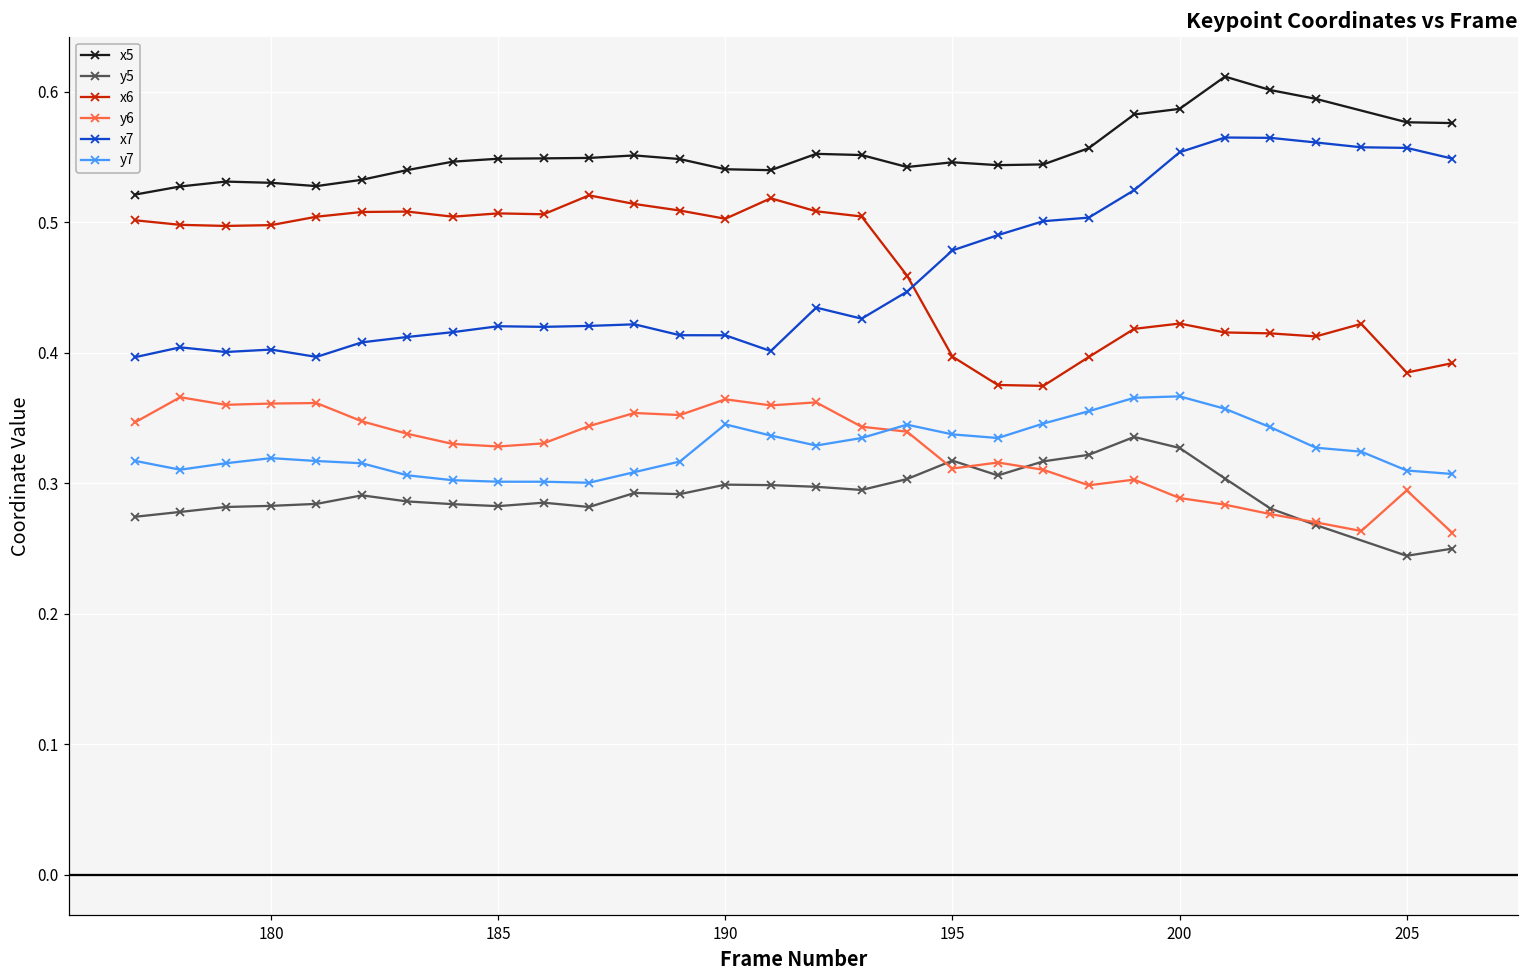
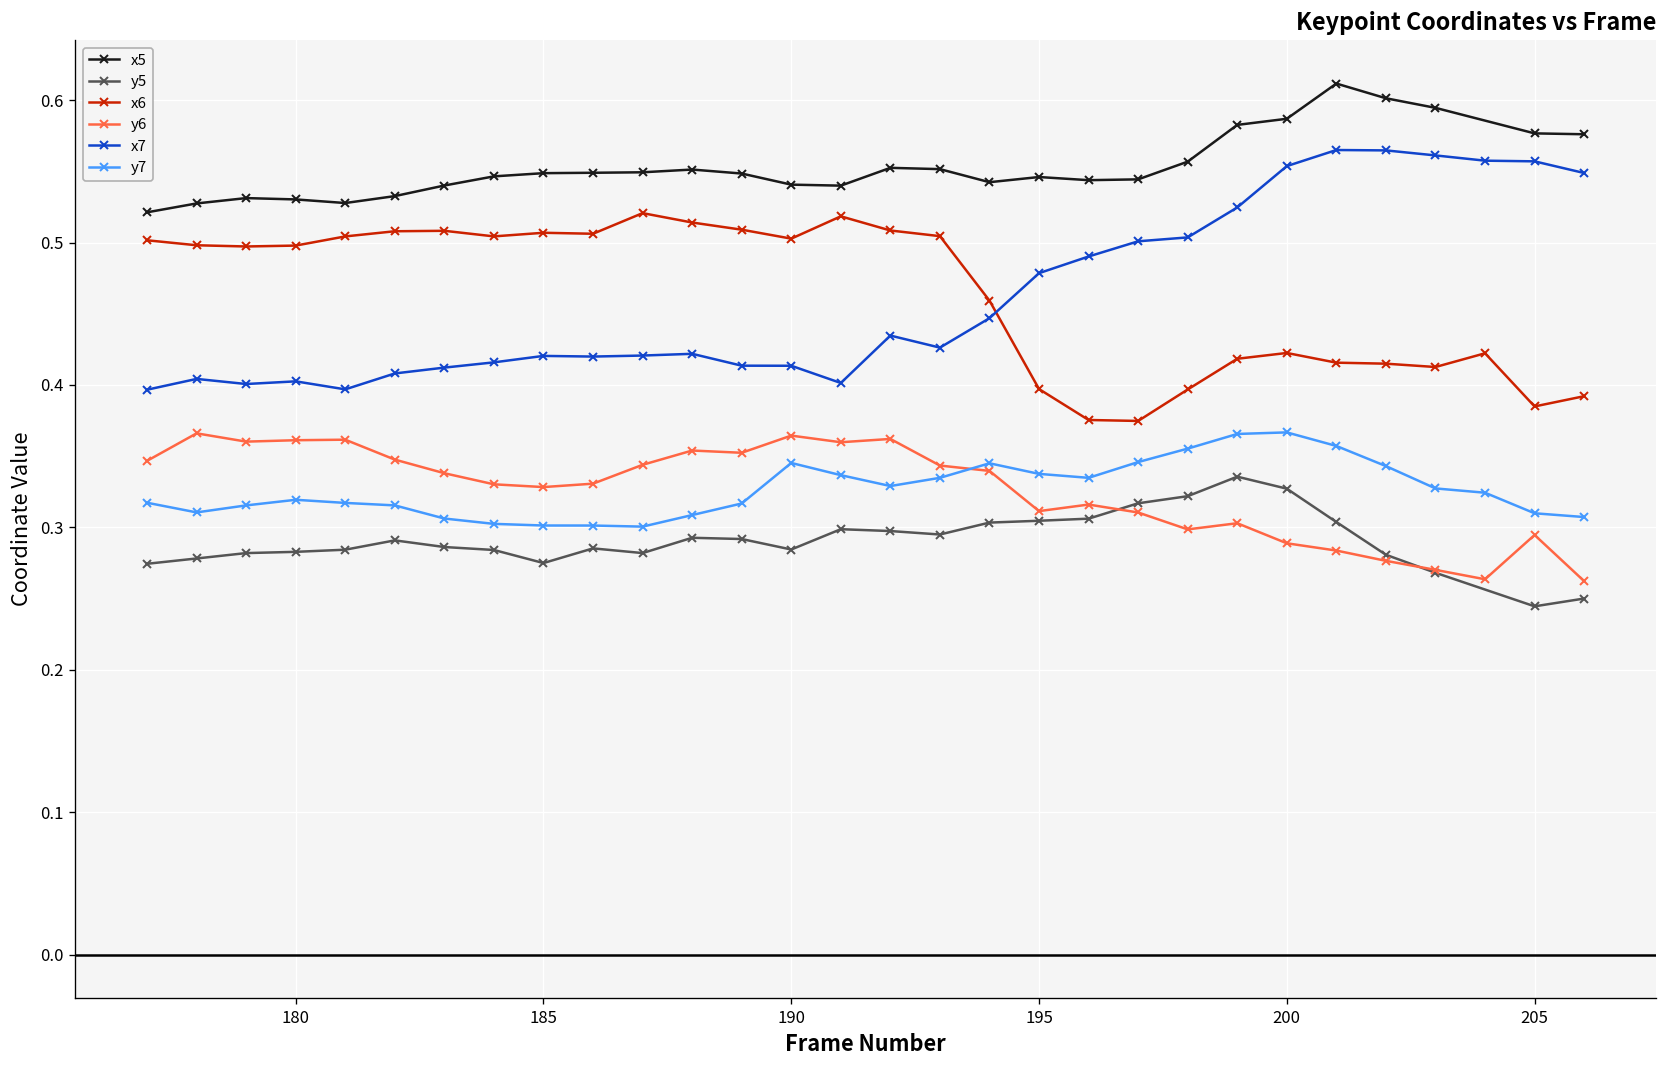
  {
    "x5": {
      "180": 0.530,
      "185": 0.549,
      "190": 0.541,
      "195": 0.546,
      "200": 0.587,
      "205": 0.577
    },
    "y5": {
      "180": 0.283,
-     "185": 0.283,
-     "190": 0.299,
-     "195": 0.317,
+     "185": 0.275,
+     "190": 0.284,
+     "195": 0.305,
      "200": 0.327,
      "205": 0.245
    },
    "x6": {
      "180": 0.498,
      "185": 0.507,
      "190": 0.503,
      "195": 0.397,
      "200": 0.422,
      "205": 0.385
    },
    "y6": {
      "180": 0.361,
      "185": 0.328,
      "190": 0.364,
      "195": 0.311,
      "200": 0.289,
      "205": 0.295
    },
    "x7": {
      "180": 0.403,
      "185": 0.420,
      "190": 0.413,
      "195": 0.479,
      "200": 0.554,
      "205": 0.557
    },
    "y7": {
      "180": 0.319,
      "185": 0.301,
      "190": 0.345,
      "195": 0.338,
      "200": 0.367,
      "205": 0.310
    }
  }
